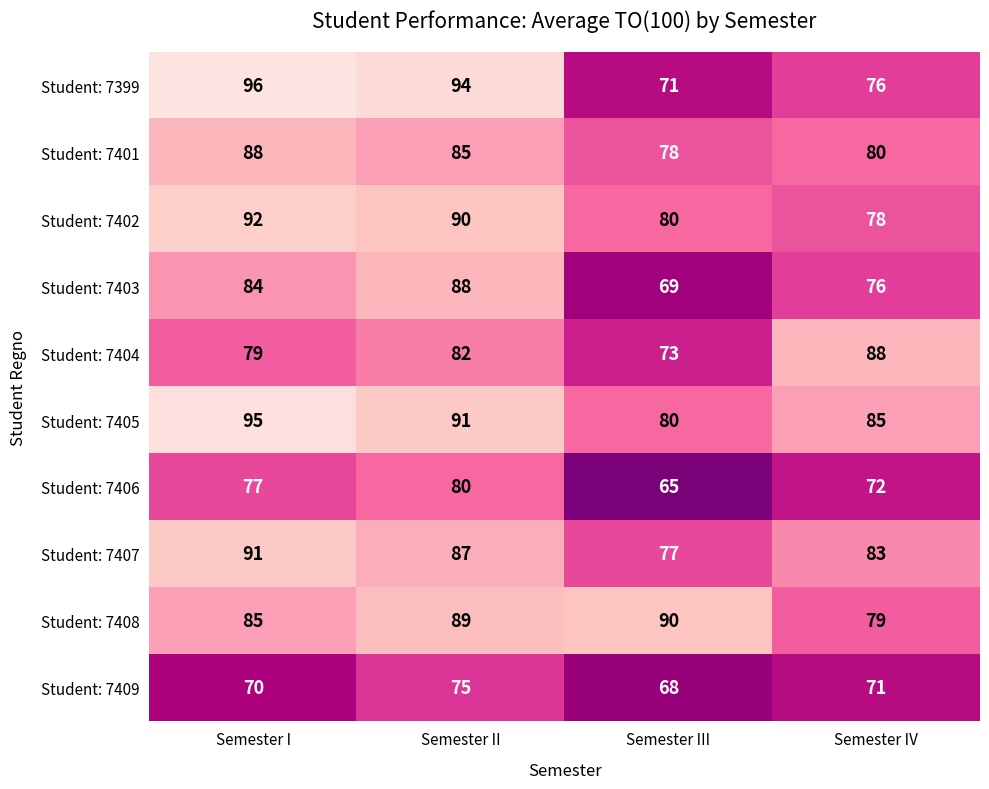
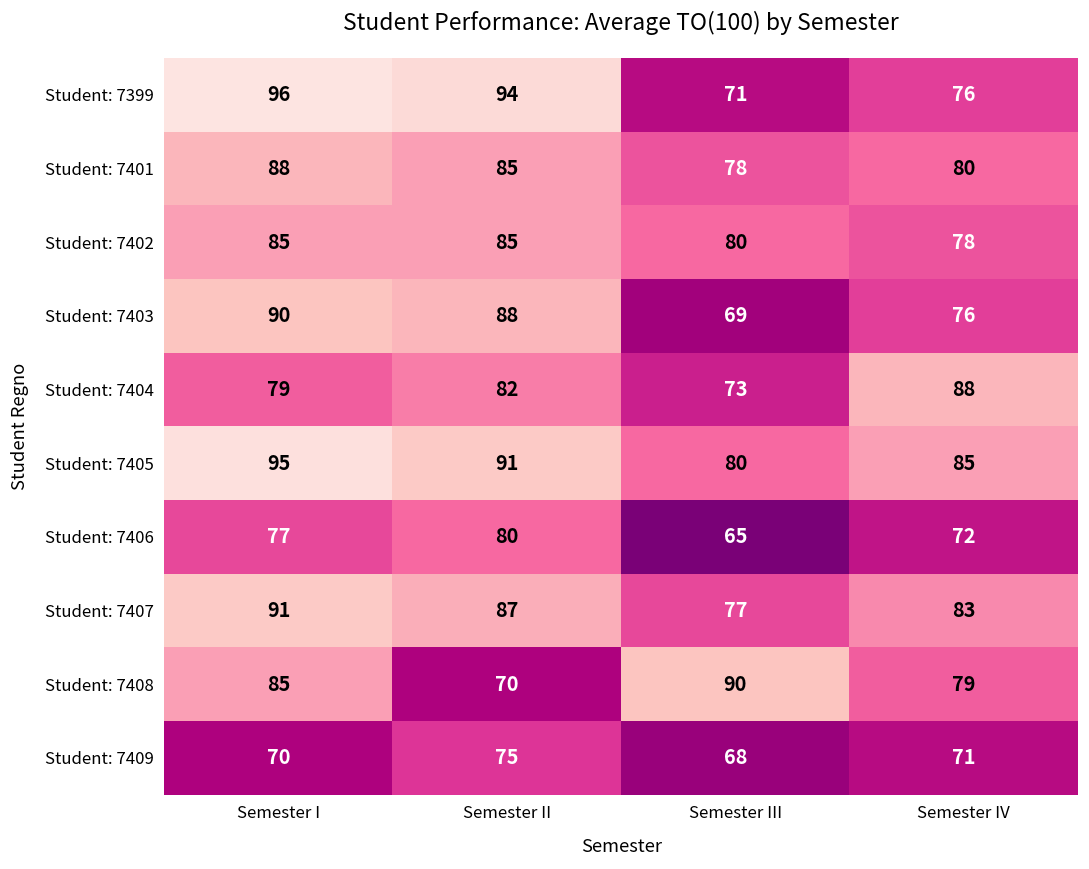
  {
    "Student: 7399": {
      "Semester I": 96,
      "Semester II": 94,
      "Semester III": 71,
      "Semester IV": 76
    },
    "Student: 7401": {
      "Semester I": 88,
      "Semester II": 85,
      "Semester III": 78,
      "Semester IV": 80
    },
    "Student: 7402": {
-     "Semester I": 92,
-     "Semester II": 90,
+     "Semester I": 85,
+     "Semester II": 85,
      "Semester III": 80,
      "Semester IV": 78
    },
    "Student: 7403": {
-     "Semester I": 84,
+     "Semester I": 90,
      "Semester II": 88,
      "Semester III": 69,
      "Semester IV": 76
    },
    "Student: 7404": {
      "Semester I": 79,
      "Semester II": 82,
      "Semester III": 73,
      "Semester IV": 88
    },
    "Student: 7405": {
      "Semester I": 95,
      "Semester II": 91,
      "Semester III": 80,
      "Semester IV": 85
    },
    "Student: 7406": {
      "Semester I": 77,
      "Semester II": 80,
      "Semester III": 65,
      "Semester IV": 72
    },
    "Student: 7407": {
      "Semester I": 91,
      "Semester II": 87,
      "Semester III": 77,
      "Semester IV": 83
    },
    "Student: 7408": {
      "Semester I": 85,
-     "Semester II": 89,
+     "Semester II": 70,
      "Semester III": 90,
      "Semester IV": 79
    },
    "Student: 7409": {
      "Semester I": 70,
      "Semester II": 75,
      "Semester III": 68,
      "Semester IV": 71
    }
  }
